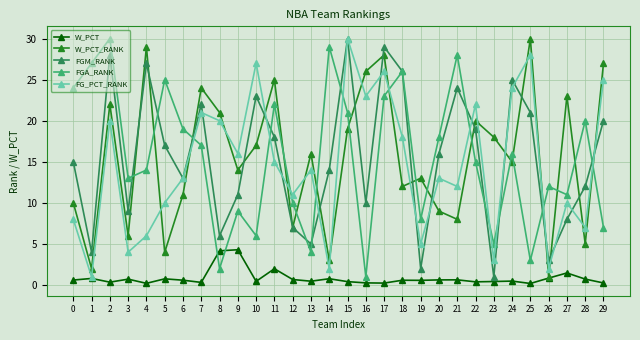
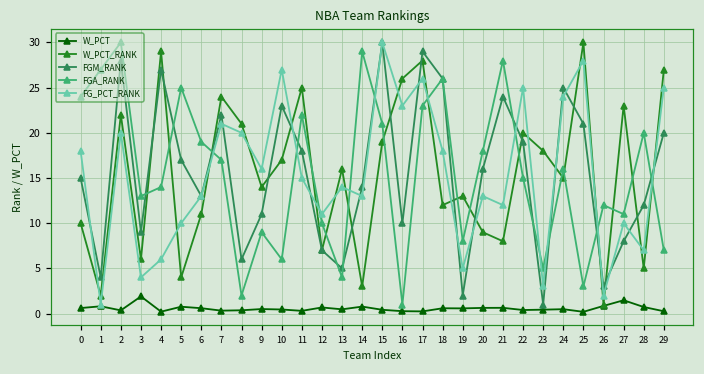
  {
    "W_PCT": {
      "0": 1,
      "2": 0,
-     "3": 1,
+     "3": 2,
      "4": 0,
      "5": 1,
      "6": 1,
      "7": 0,
-     "8": 4,
-     "9": 4,
+     "8": 0,
+     "9": 1,
      "10": 0,
-     "11": 2,
+     "11": 0,
      "12": 1,
      "13": 0,
      "14": 1,
      "15": 0,
      "16": 0,
      "17": 0,
      "18": 1,
      "19": 1,
      "20": 1,
      "21": 1,
      "22": 0,
      "23": 0,
      "24": 0,
      "25": 0,
      "27": 1,
      "28": 1,
      "29": 0
    },
    "FG_PCT_RANK": {
-     "0": 8,
+     "0": 18,
      "2": 20,
      "3": 4,
      "4": 6,
      "5": 10,
      "7": 21,
      "8": 20,
      "9": 16,
      "10": 27,
      "11": 15,
      "12": 11,
      "13": 14,
-     "14": 2,
+     "14": 13,
      "16": 23,
      "17": 26,
      "18": 18,
      "19": 5,
      "20": 13,
      "21": 12,
-     "22": 22,
+     "22": 25,
      "23": 3,
      "24": 24,
      "25": 28,
      "26": 2,
      "27": 10,
      "28": 7,
      "29": 25
    }
  }
